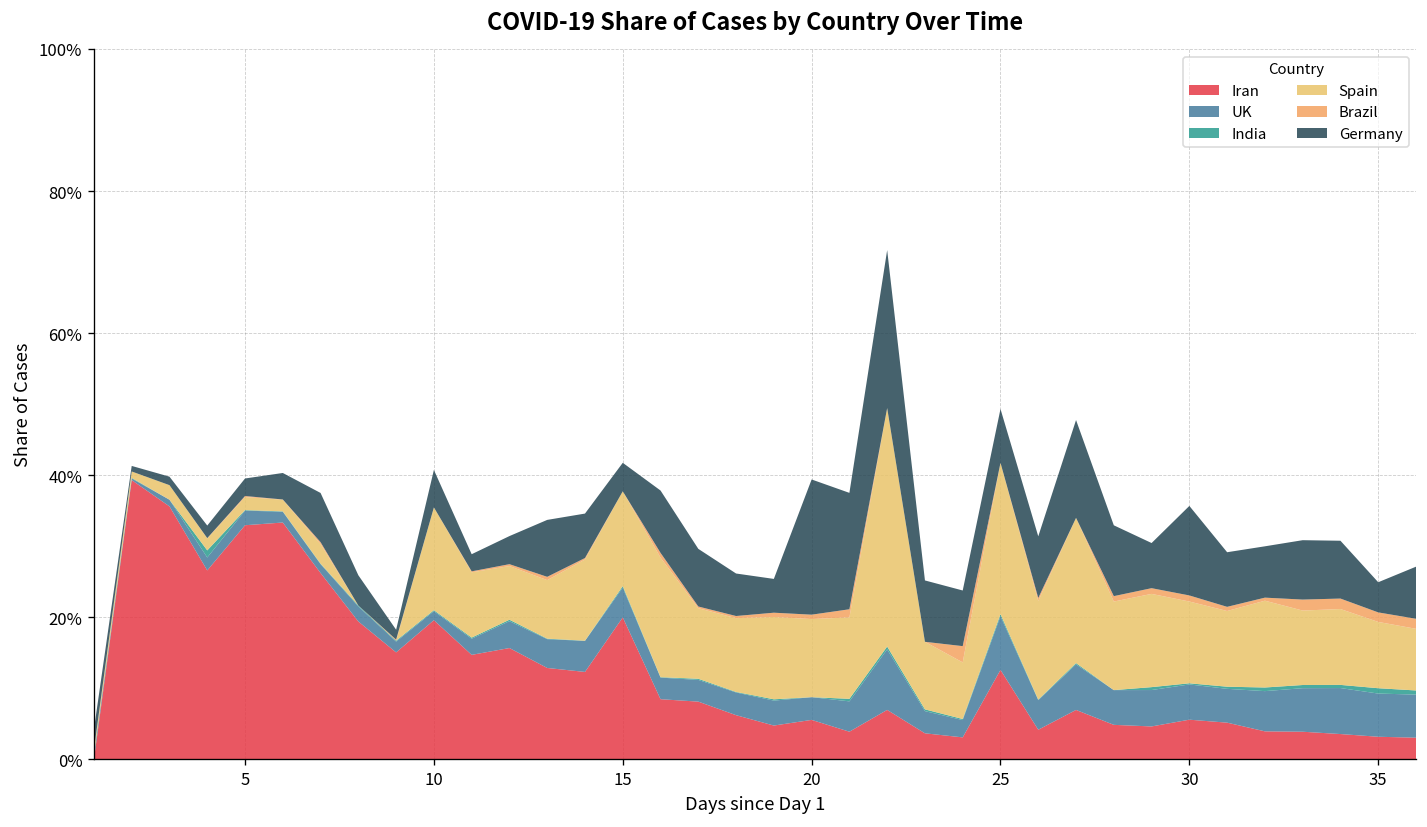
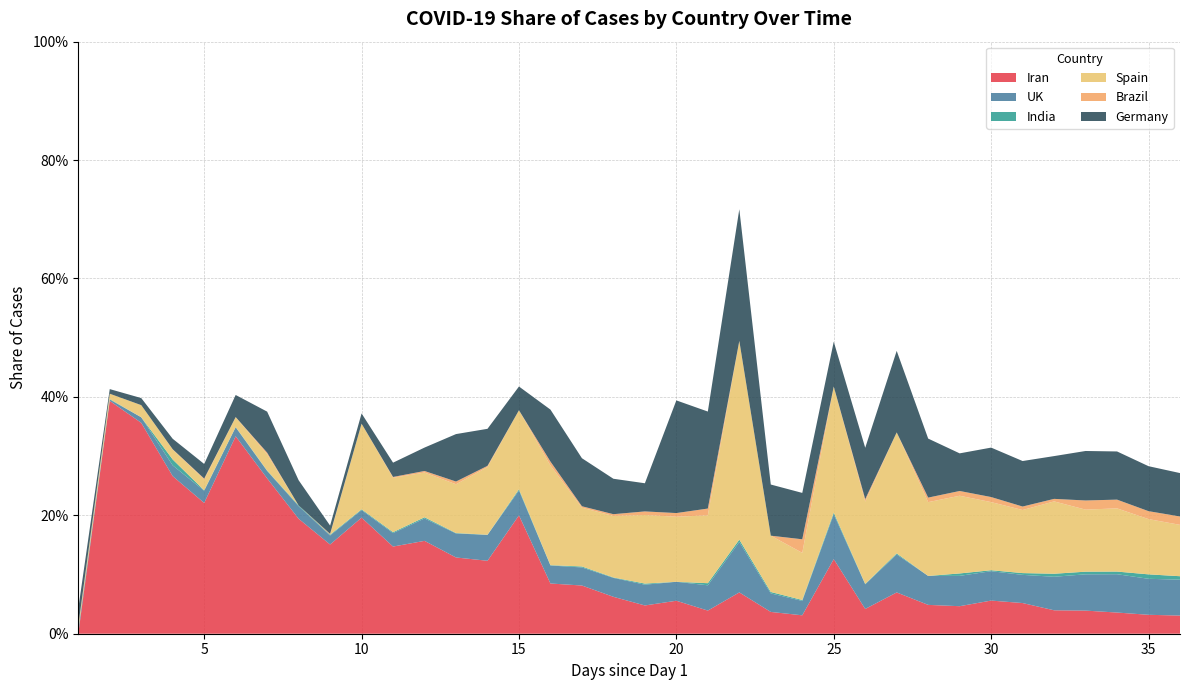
  {
    "Iran": {
-     "5": "33%",
+     "5": "22%",
      "10": "20%",
      "15": "20%",
      "20": "6%",
      "25": "13%",
      "30": "6%",
      "35": "3%"
    },
    "Germany": {
      "5": "2%",
-     "10": "5%",
+     "10": "2%",
      "15": "4%",
      "20": "19%",
      "25": "8%",
-     "30": "13%",
-     "35": "4%"
+     "30": "8%",
+     "35": "8%"
    }
  }
